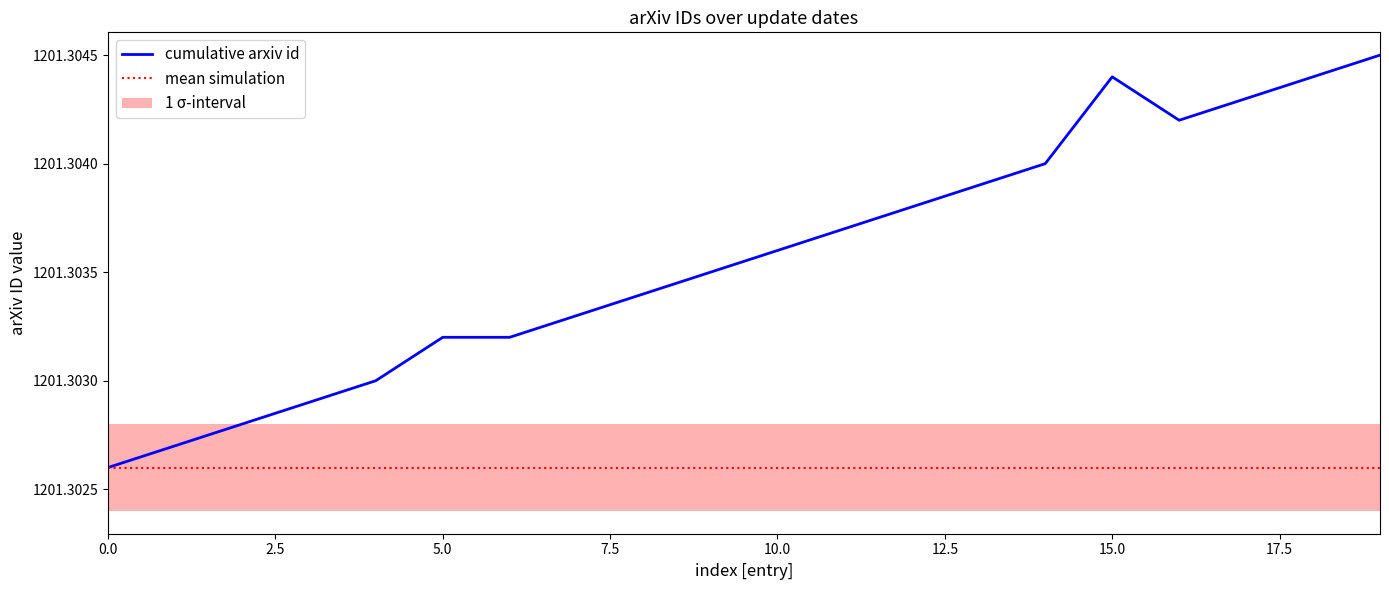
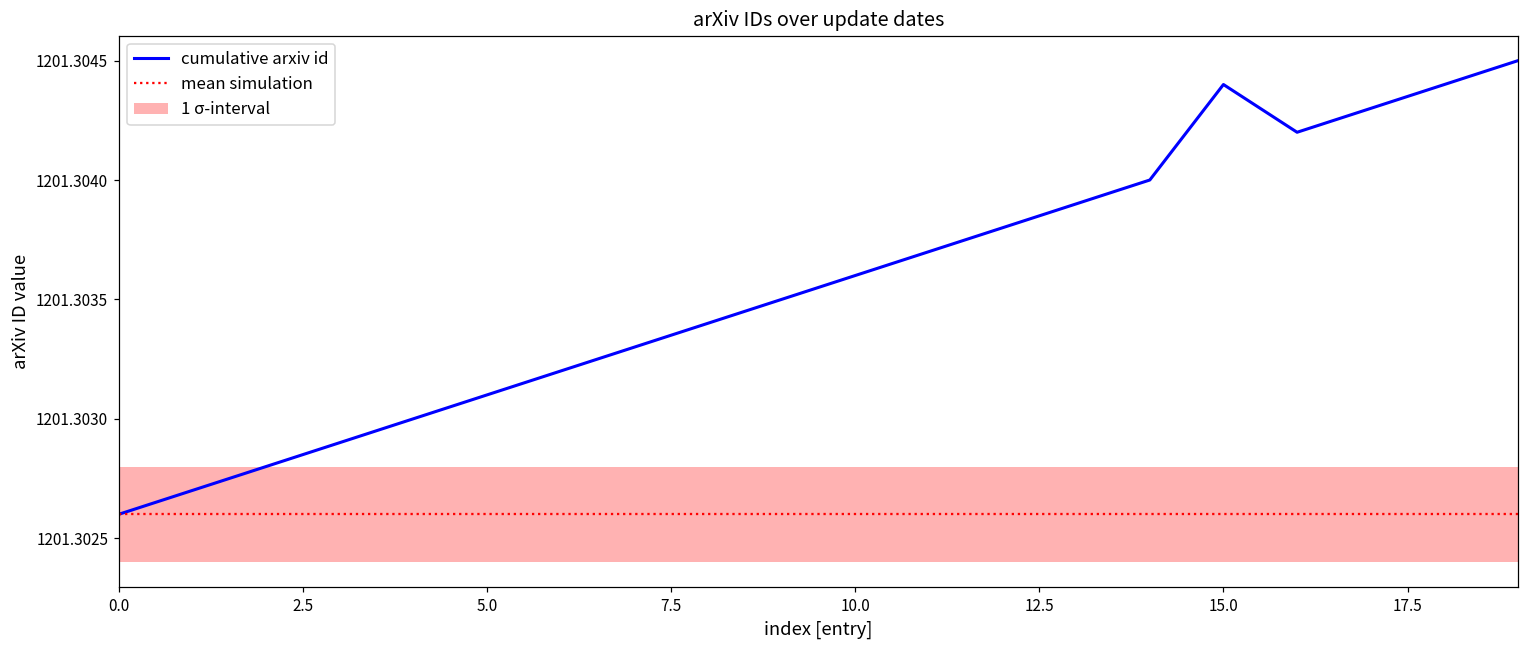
  {
    "cumulative arxiv id": {
-     "5.0": 1201.3032,
+     "5.0": 1201.3031,
      "10.0": 1201.3036,
      "15.0": 1201.3044
    }
  }
